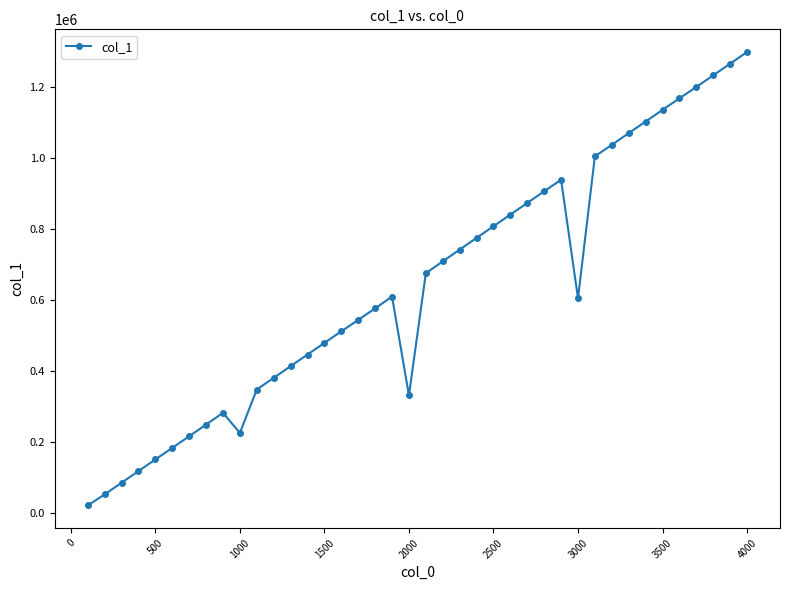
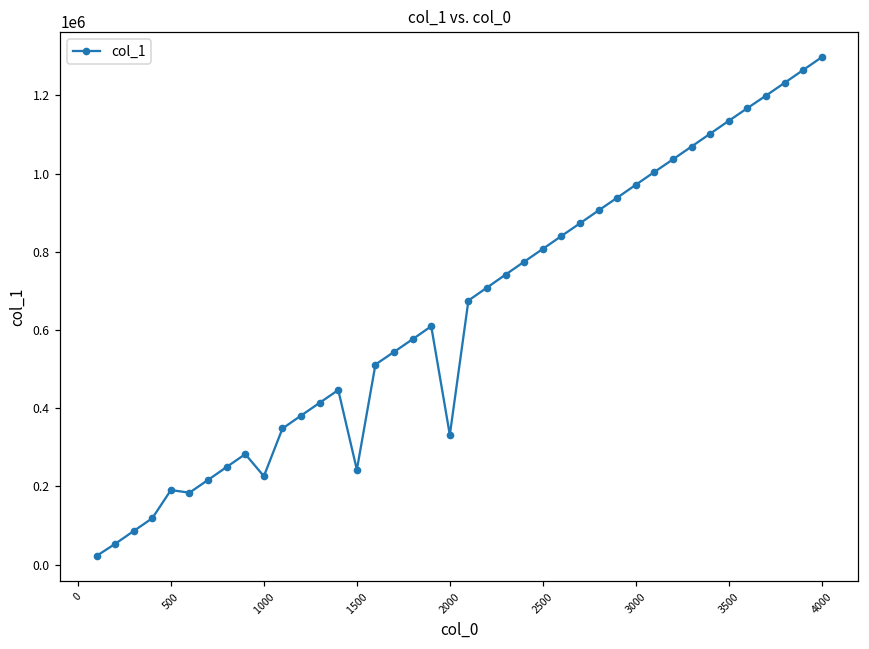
  {
-   "500": 150000,
+   "500": 190000,
    "1000": 230000,
-   "1500": 480000,
+   "1500": 240000,
    "2000": 330000,
    "2500": 810000,
-   "3000": 600000,
+   "3000": 970000,
    "3500": 1130000,
    "4000": 1300000
  }
